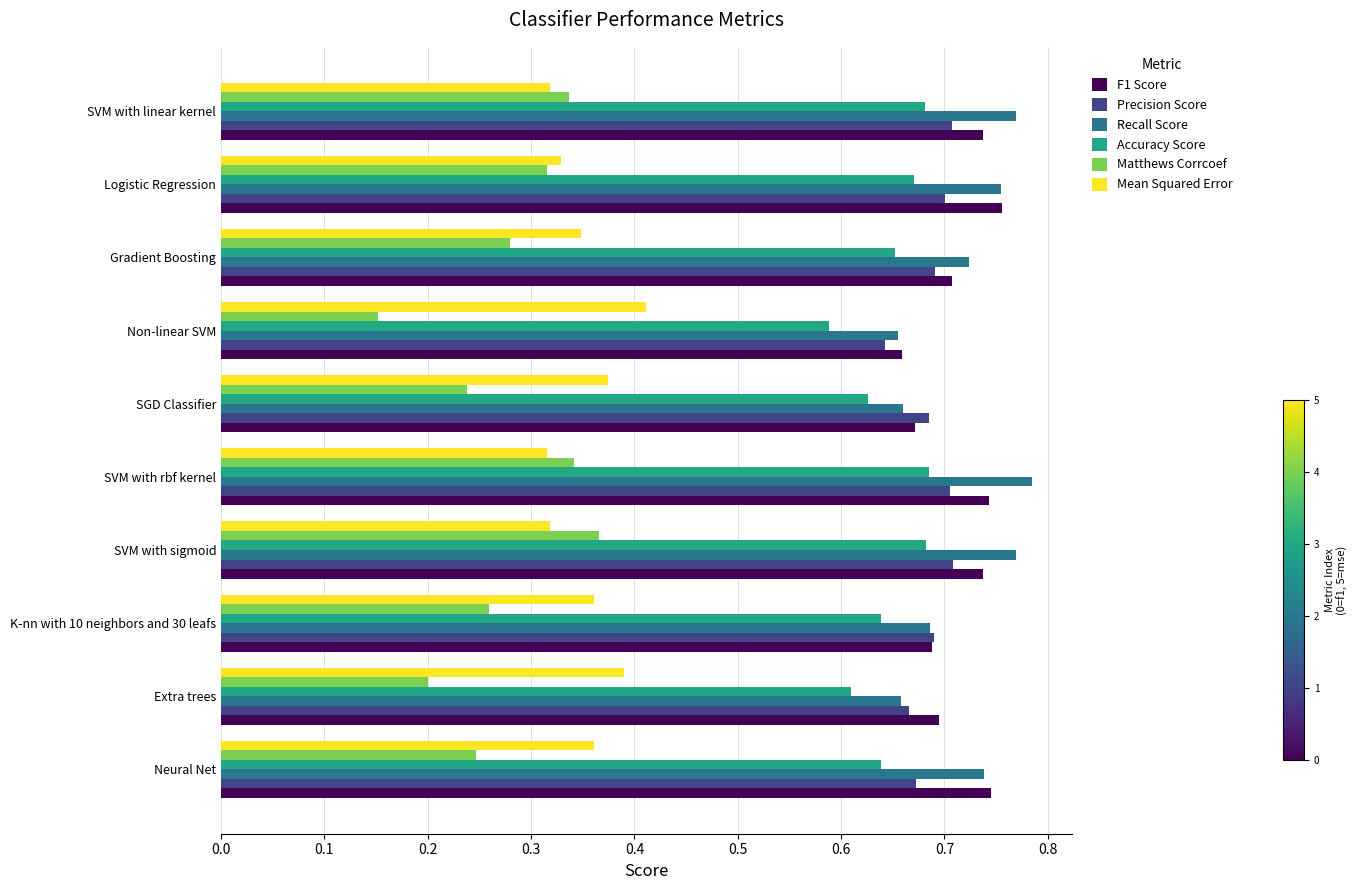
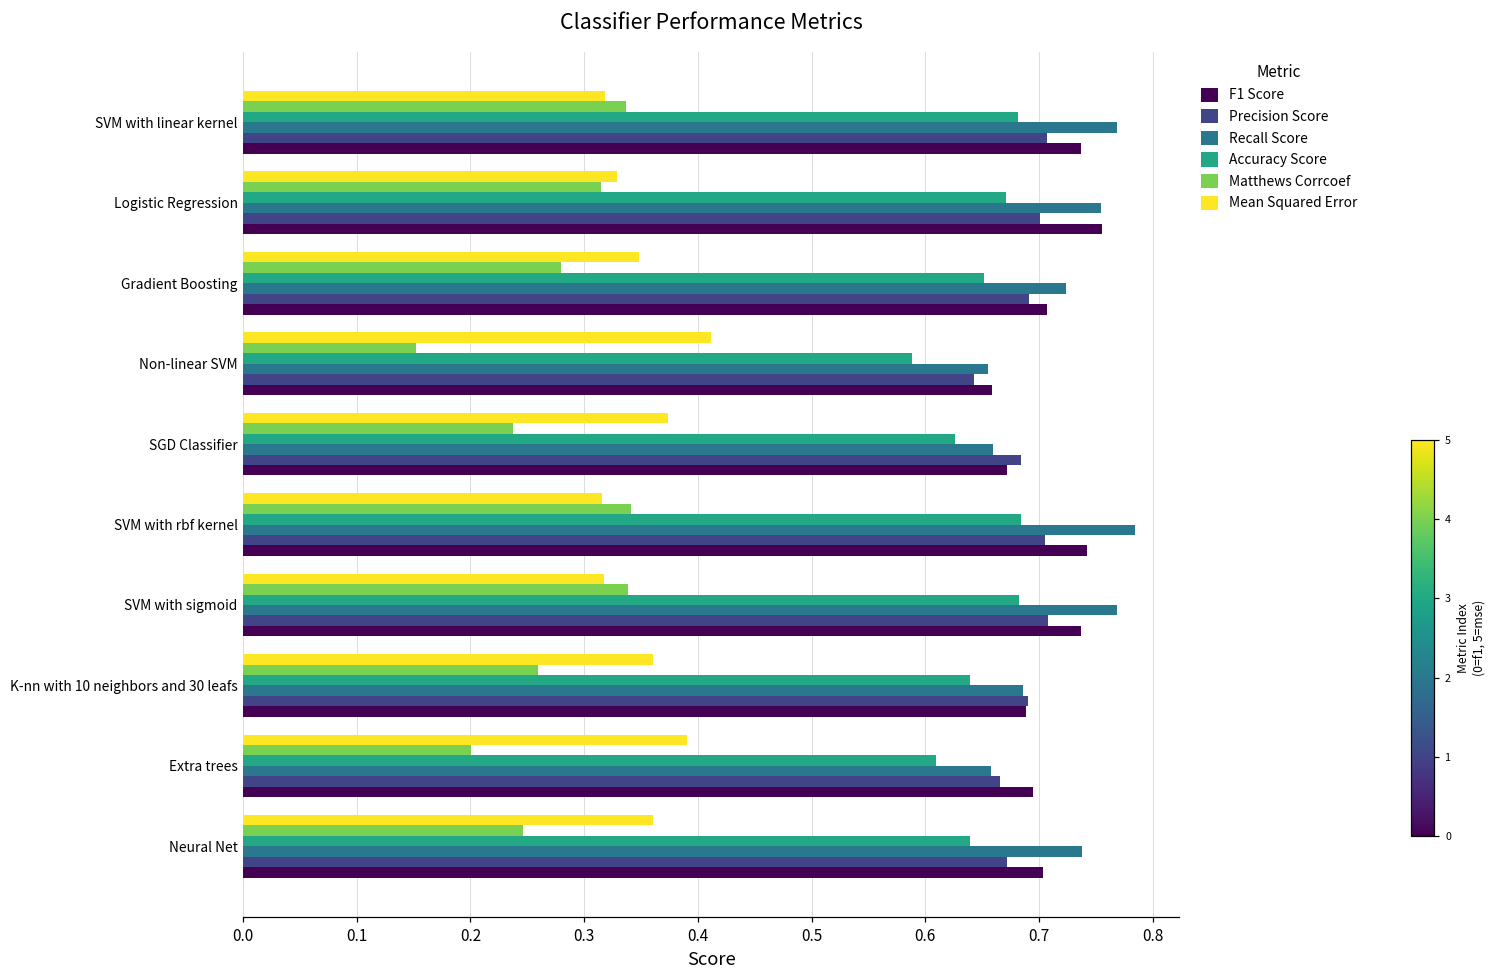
  {
    "F1 Score": {
      "SVM with linear kernel": 0.737,
      "Logistic Regression": 0.756,
      "Gradient Boosting": 0.707,
      "Non-linear SVM": 0.659,
      "SGD Classifier": 0.672,
      "SVM with rbf kernel": 0.743,
      "SVM with sigmoid": 0.737,
      "K-nn with 10 neighbors and 30 leafs": 0.688,
      "Extra trees": 0.695,
-     "Neural Net": 0.745
+     "Neural Net": 0.704
    },
    "Matthews Corrcoef": {
      "SVM with linear kernel": 0.336,
      "Logistic Regression": 0.315,
      "Gradient Boosting": 0.279,
      "Non-linear SVM": 0.152,
      "SGD Classifier": 0.238,
      "SVM with rbf kernel": 0.341,
-     "SVM with sigmoid": 0.366,
+     "SVM with sigmoid": 0.338,
      "K-nn with 10 neighbors and 30 leafs": 0.260,
      "Extra trees": 0.200,
      "Neural Net": 0.246
    },
    "Mean Squared Error": {
      "SVM with linear kernel": 0.319,
      "Logistic Regression": 0.329,
      "Gradient Boosting": 0.348,
      "Non-linear SVM": 0.411,
      "SGD Classifier": 0.374,
      "SVM with rbf kernel": 0.315,
      "SVM with sigmoid": 0.318,
      "K-nn with 10 neighbors and 30 leafs": 0.361,
      "Extra trees": 0.390,
      "Neural Net": 0.361
    }
  }
